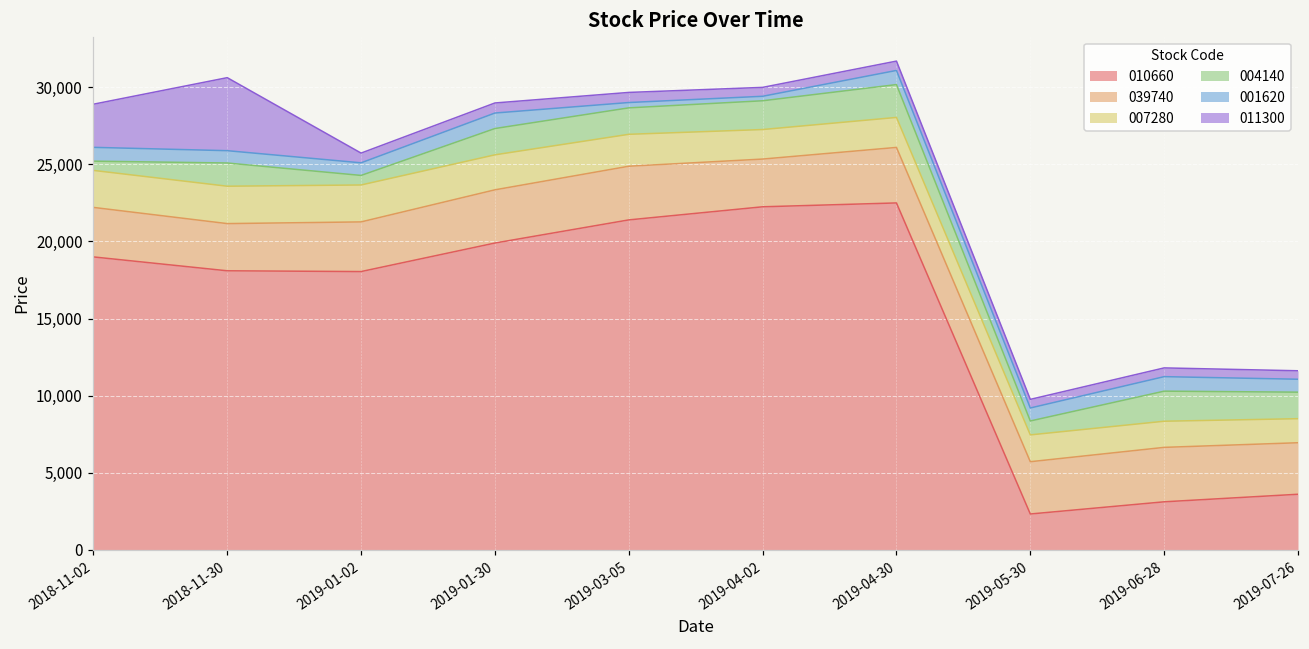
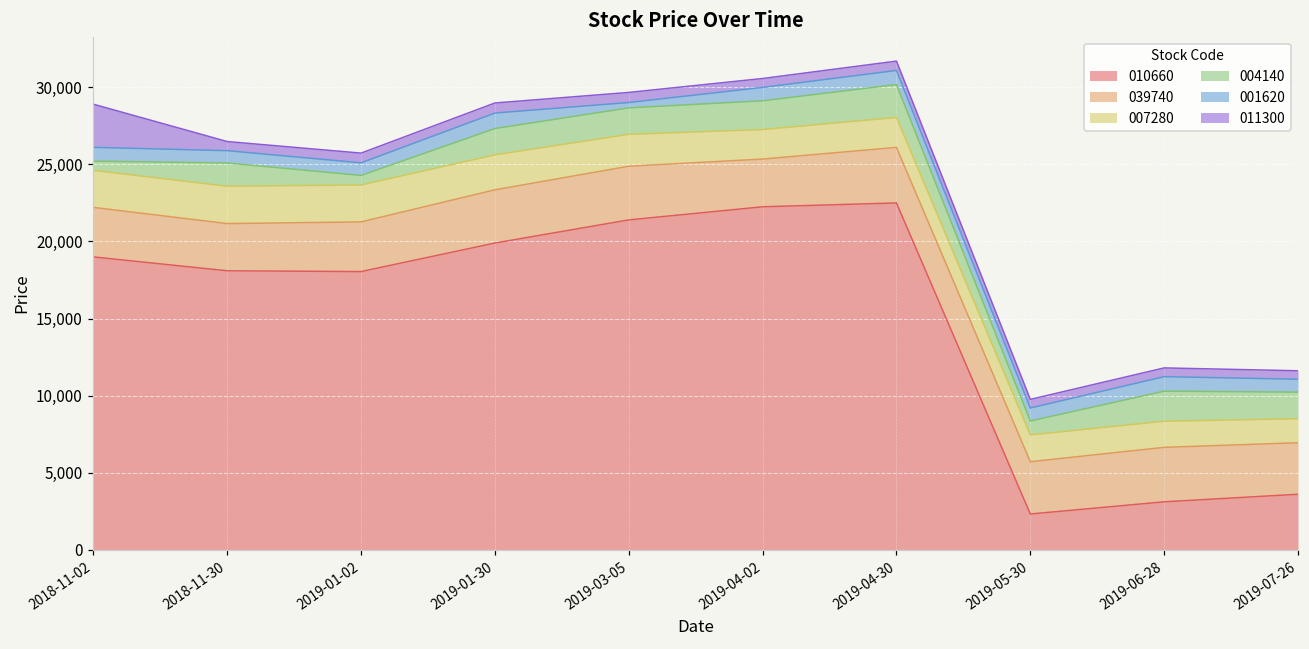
  {
    "004140": {
      "2018-11-02": "600",
      "2018-11-30": "1,500",
      "2019-01-02": "600",
      "2019-01-30": "1,700",
      "2019-03-05": "1,700",
      "2019-04-02": "1,900",
      "2019-04-30": "2,100",
      "2019-05-30": "900",
      "2019-06-28": "2,000",
      "2019-07-26": "1,700"
    },
    "001620": {
      "2018-11-02": "900",
      "2018-11-30": "800",
      "2019-01-02": "800",
      "2019-01-30": "1,000",
      "2019-03-05": "300",
-     "2019-04-02": "300",
+     "2019-04-02": "900",
      "2019-04-30": "900",
      "2019-05-30": "800",
      "2019-06-28": "900",
      "2019-07-26": "800"
    },
    "011300": {
      "2018-11-02": "2,800",
-     "2018-11-30": "4,700",
+     "2018-11-30": "600",
      "2019-01-02": "600",
      "2019-01-30": "700",
      "2019-03-05": "700",
      "2019-04-02": "600",
      "2019-04-30": "600",
      "2019-05-30": "600",
      "2019-06-28": "600",
      "2019-07-26": "500"
    }
  }
